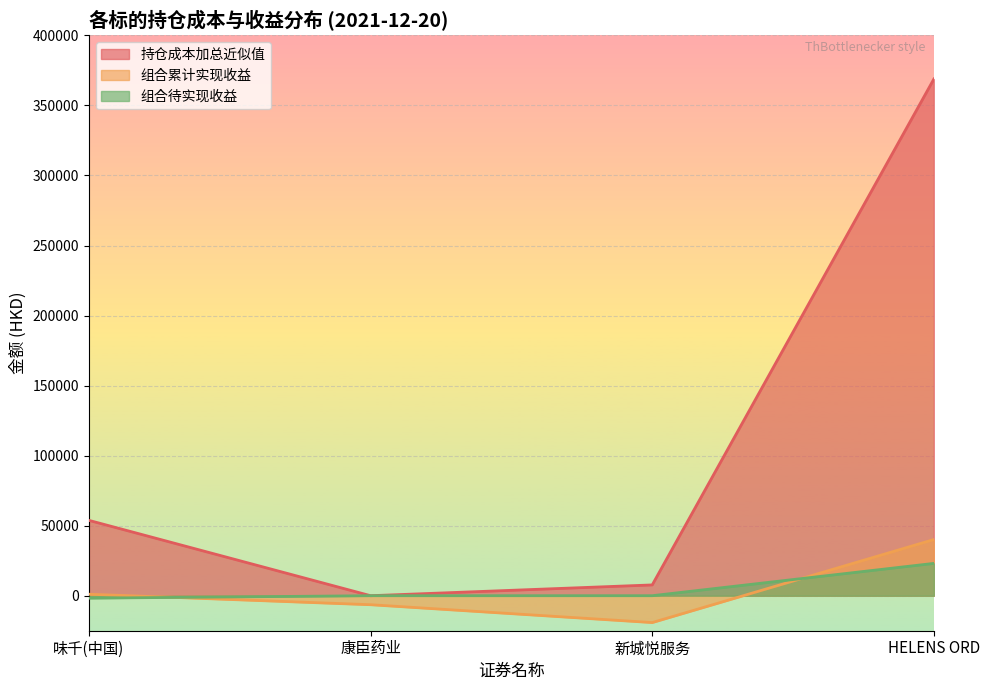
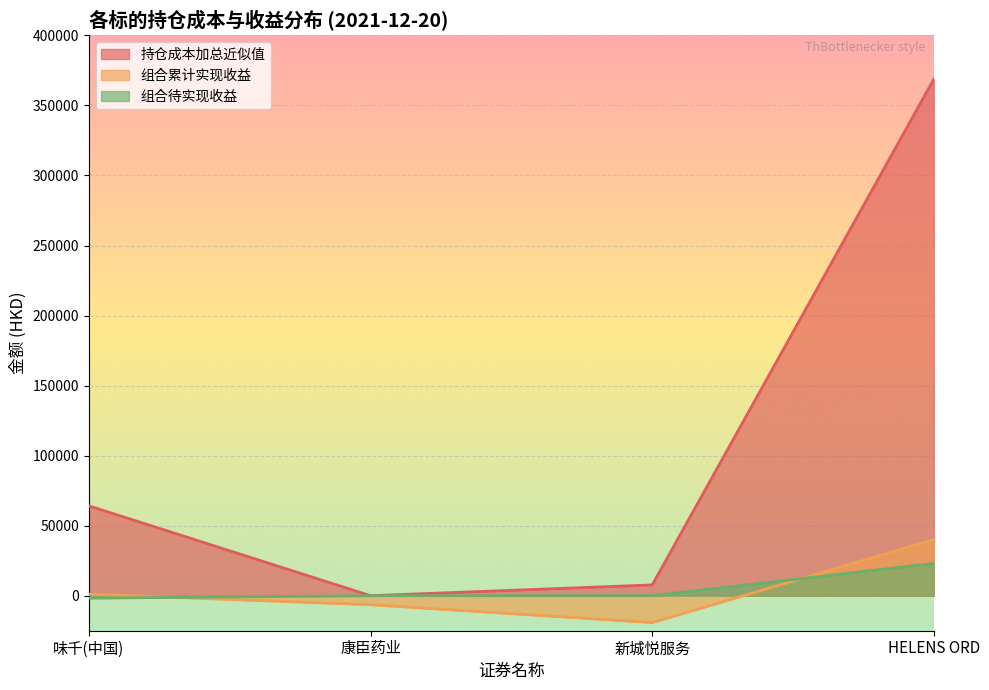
  {
    "持仓成本加总近似值": {
-     "味千(中国)": 54000,
+     "味千(中国)": 64000,
      "新城悦服务": 8000,
      "HELENS ORD": 369000
    }
  }
